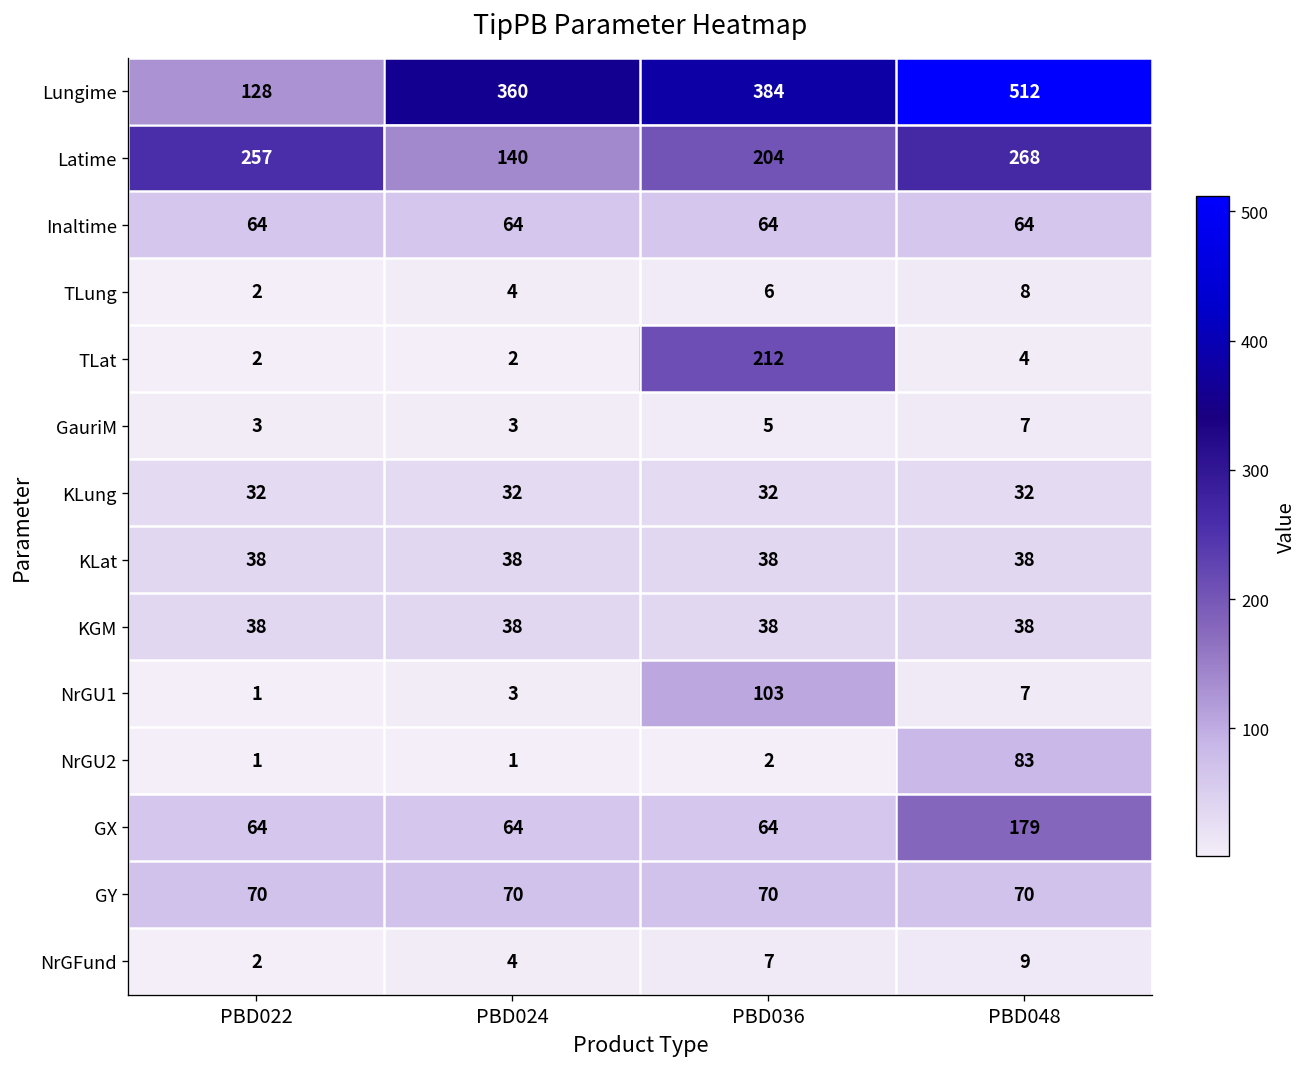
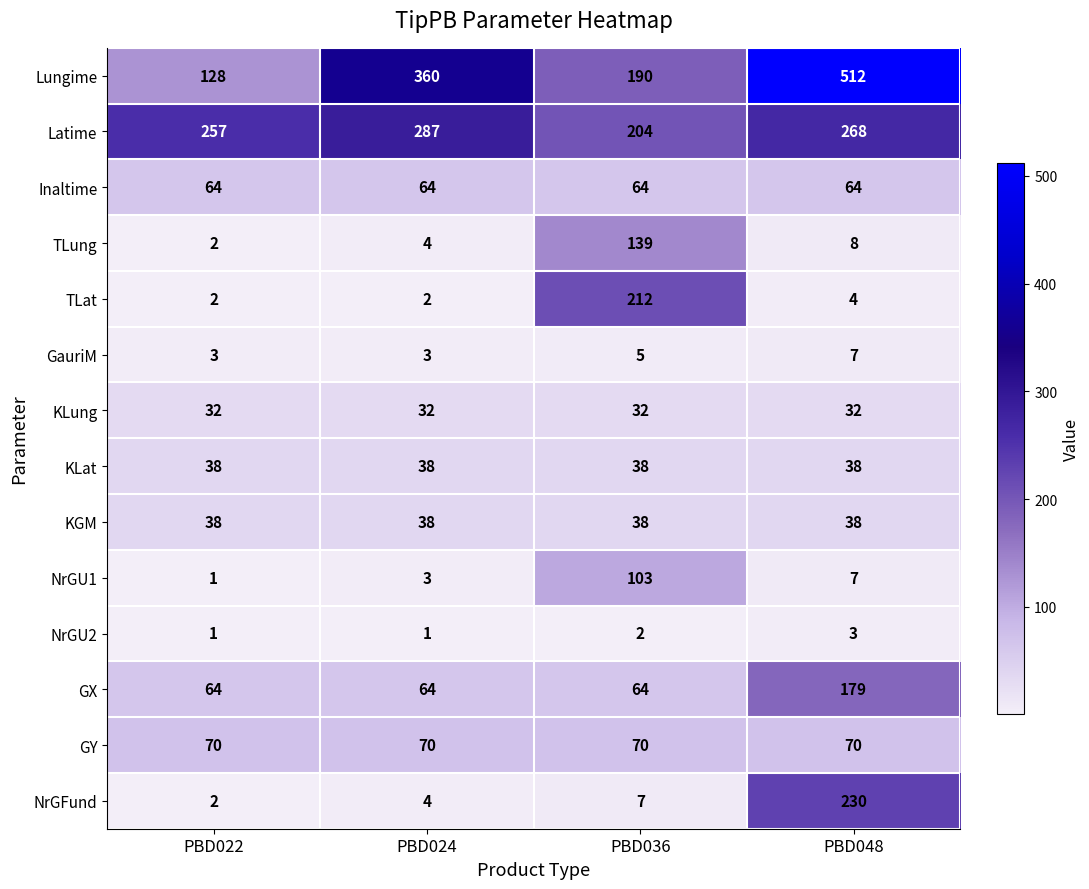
  {
    "Lungime": {
      "PBD022": 128,
      "PBD024": 360,
-     "PBD036": 384,
+     "PBD036": 190,
      "PBD048": 512
    },
    "Latime": {
      "PBD022": 257,
-     "PBD024": 140,
+     "PBD024": 287,
      "PBD036": 204,
      "PBD048": 268
    },
    "Inaltime": {
      "PBD022": 64,
      "PBD024": 64,
      "PBD036": 64,
      "PBD048": 64
    },
    "TLung": {
      "PBD022": 2,
      "PBD024": 4,
-     "PBD036": 6,
+     "PBD036": 139,
      "PBD048": 8
    },
    "TLat": {
      "PBD022": 2,
      "PBD024": 2,
      "PBD036": 212,
      "PBD048": 4
    },
    "GauriM": {
      "PBD022": 3,
      "PBD024": 3,
      "PBD036": 5,
      "PBD048": 7
    },
    "KLung": {
      "PBD022": 32,
      "PBD024": 32,
      "PBD036": 32,
      "PBD048": 32
    },
    "KLat": {
      "PBD022": 38,
      "PBD024": 38,
      "PBD036": 38,
      "PBD048": 38
    },
    "KGM": {
      "PBD022": 38,
      "PBD024": 38,
      "PBD036": 38,
      "PBD048": 38
    },
    "NrGU1": {
      "PBD022": 1,
      "PBD024": 3,
      "PBD036": 103,
      "PBD048": 7
    },
    "NrGU2": {
      "PBD022": 1,
      "PBD024": 1,
      "PBD036": 2,
-     "PBD048": 83
+     "PBD048": 3
    },
    "GX": {
      "PBD022": 64,
      "PBD024": 64,
      "PBD036": 64,
      "PBD048": 179
    },
    "GY": {
      "PBD022": 70,
      "PBD024": 70,
      "PBD036": 70,
      "PBD048": 70
    },
    "NrGFund": {
      "PBD022": 2,
      "PBD024": 4,
      "PBD036": 7,
-     "PBD048": 9
+     "PBD048": 230
    }
  }
